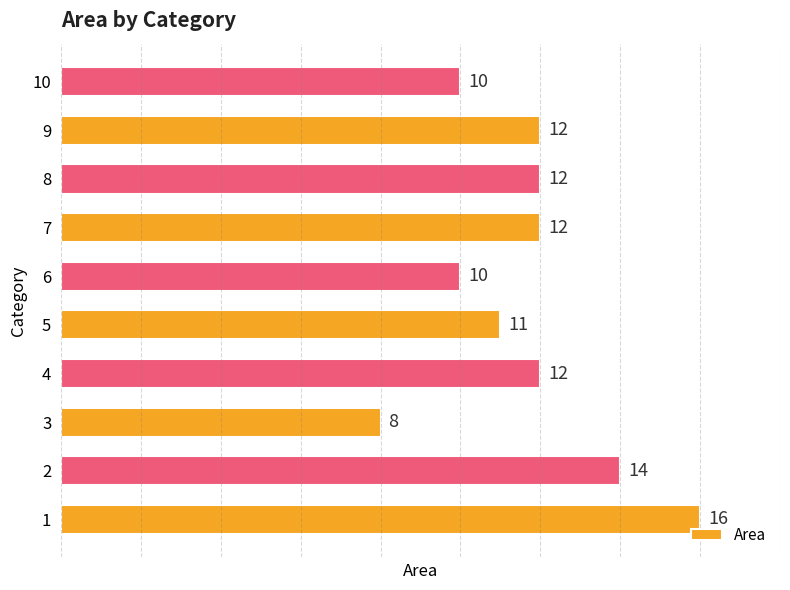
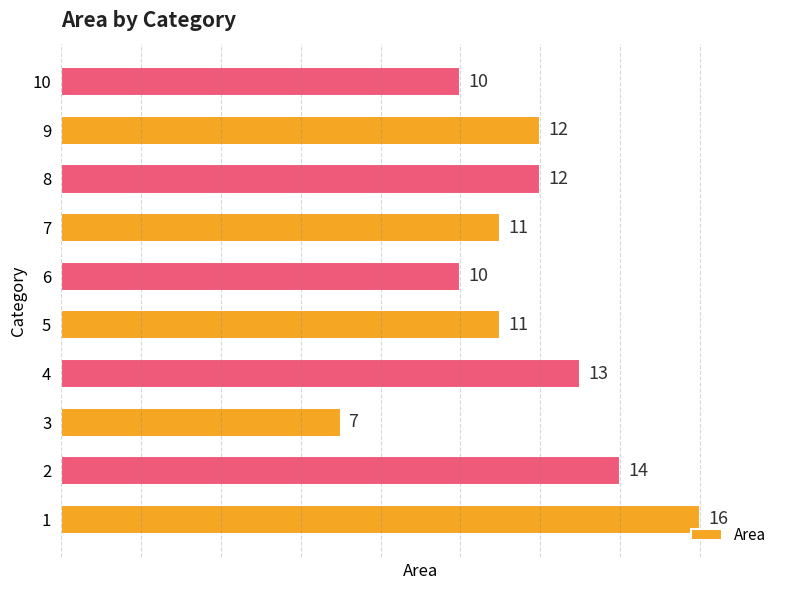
  {
    "10": 10,
    "9": 12,
    "8": 12,
-   "7": 12,
+   "7": 11,
    "6": 10,
    "5": 11,
-   "4": 12,
-   "3": 8,
+   "4": 13,
+   "3": 7,
    "2": 14,
    "1": 16
  }
